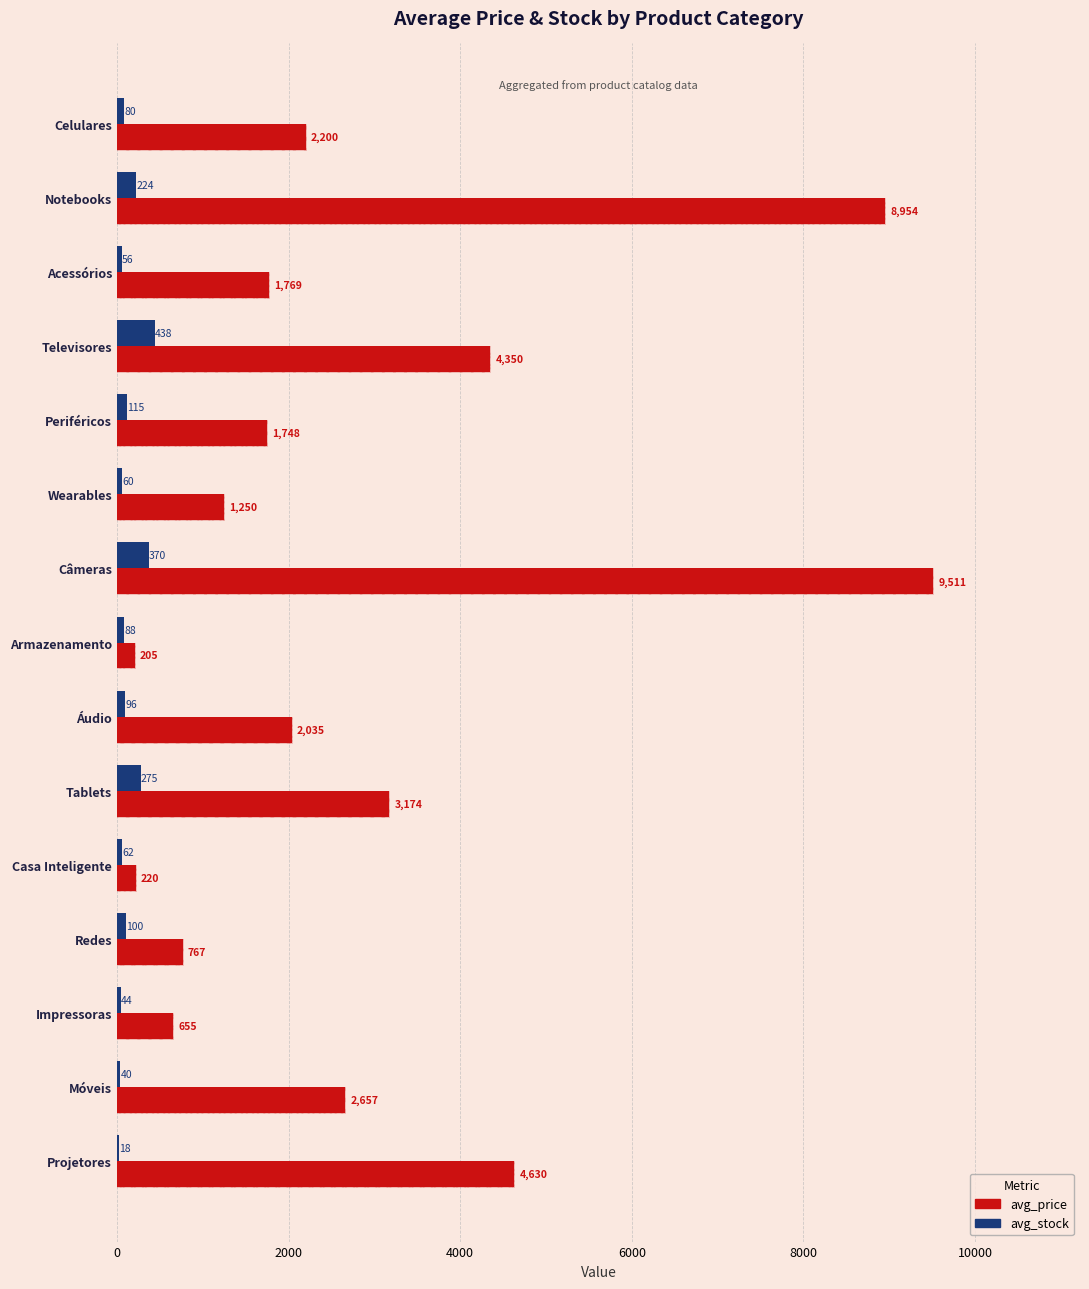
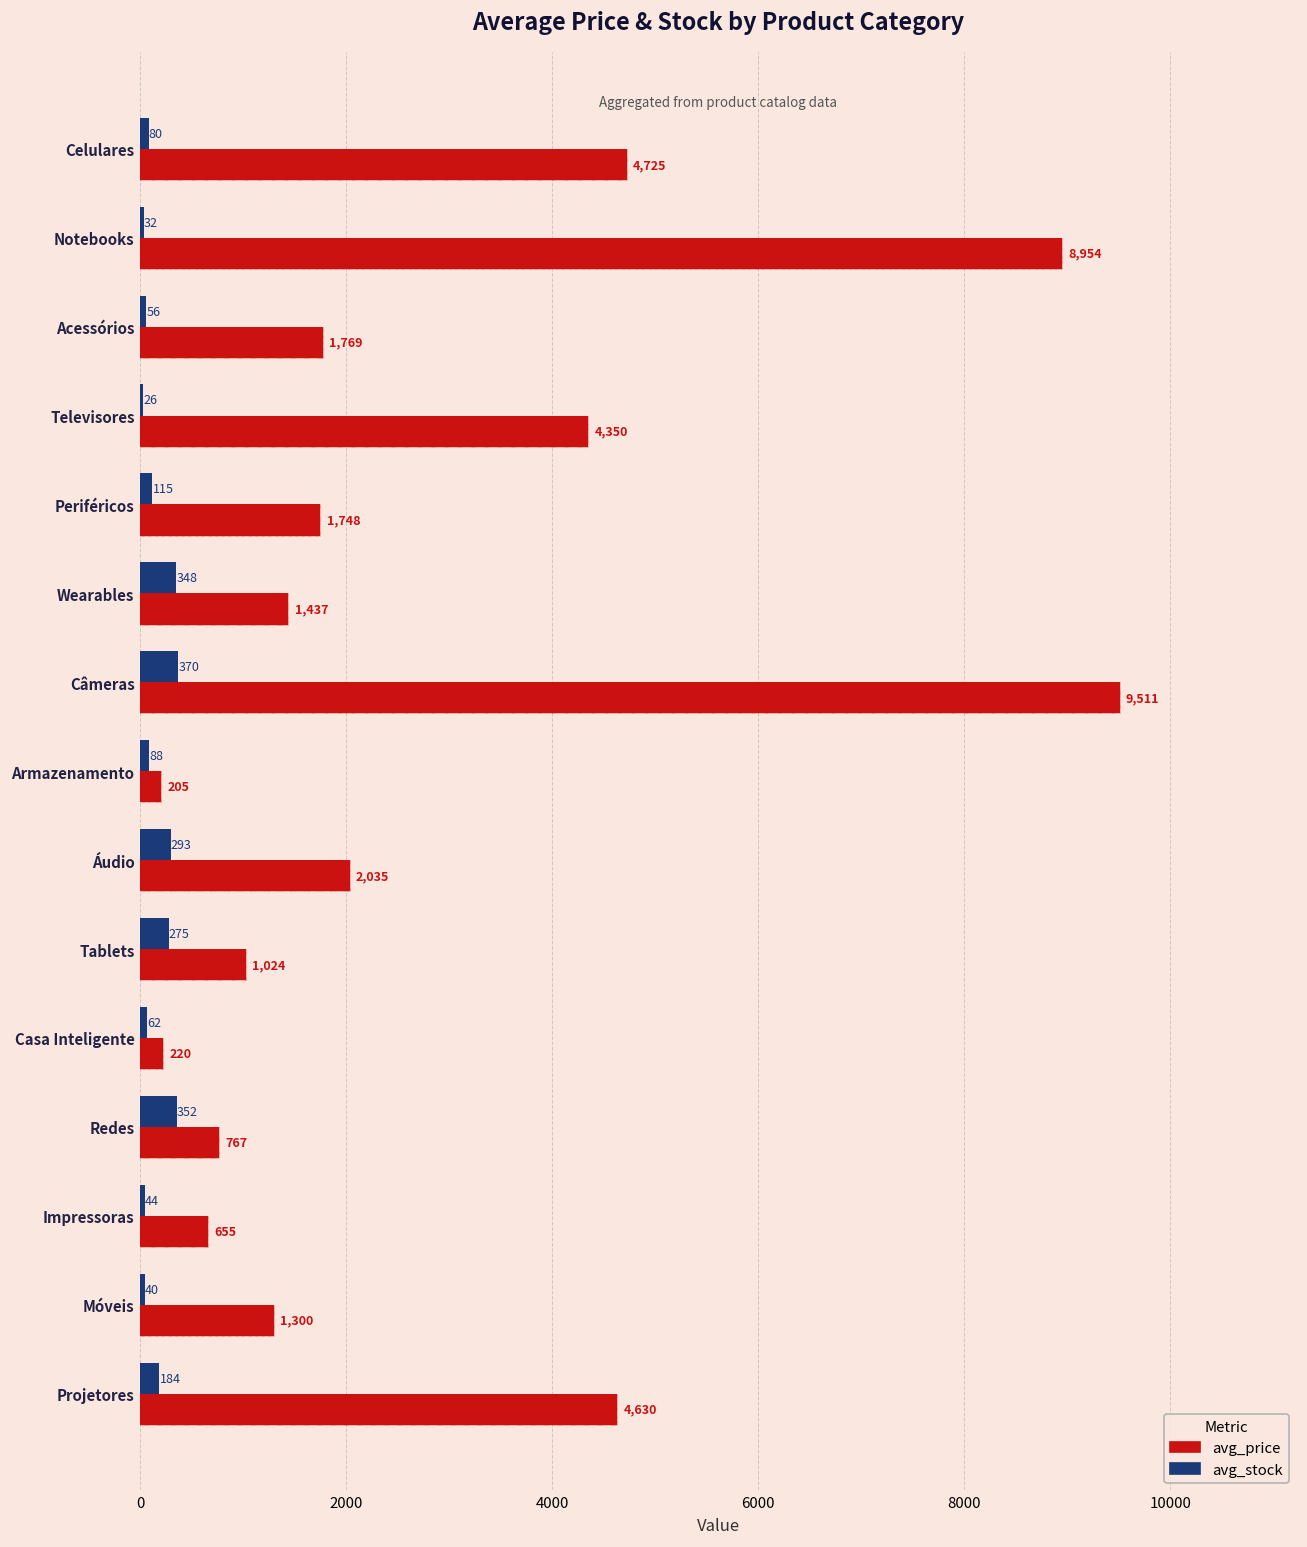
  {
    "avg_price": {
-     "Celulares": "2,200",
+     "Celulares": "4,725",
      "Notebooks": "8,954",
      "Acessórios": "1,769",
      "Televisores": "4,350",
      "Periféricos": "1,748",
-     "Wearables": "1,250",
+     "Wearables": "1,437",
      "Câmeras": "9,511",
      "Armazenamento": "205",
      "Áudio": "2,035",
-     "Tablets": "3,174",
+     "Tablets": "1,024",
      "Casa Inteligente": "220",
      "Redes": "767",
      "Impressoras": "655",
-     "Móveis": "2,657",
+     "Móveis": "1,300",
      "Projetores": "4,630"
    },
    "avg_stock": {
      "Celulares": "80",
-     "Notebooks": "224",
+     "Notebooks": "32",
      "Acessórios": "56",
-     "Televisores": "438",
+     "Televisores": "26",
      "Periféricos": "115",
-     "Wearables": "60",
+     "Wearables": "348",
      "Câmeras": "370",
      "Armazenamento": "88",
-     "Áudio": "96",
+     "Áudio": "293",
      "Tablets": "275",
      "Casa Inteligente": "62",
-     "Redes": "100",
+     "Redes": "352",
      "Impressoras": "44",
      "Móveis": "40",
-     "Projetores": "18"
+     "Projetores": "184"
    }
  }
